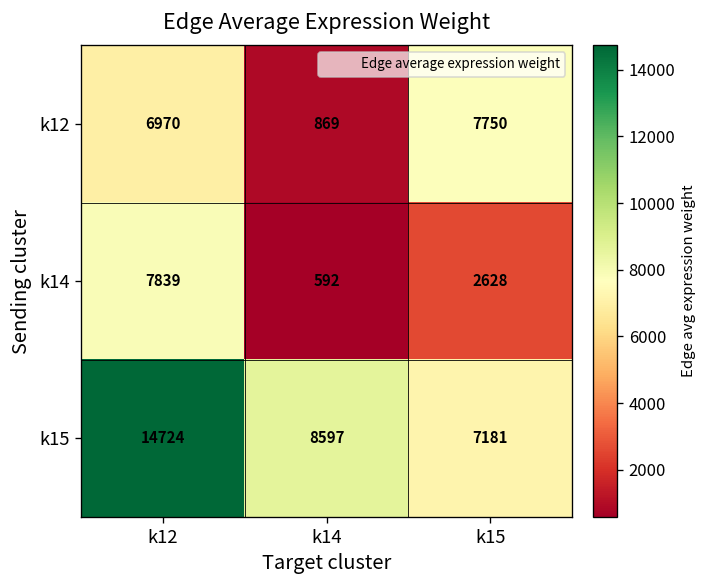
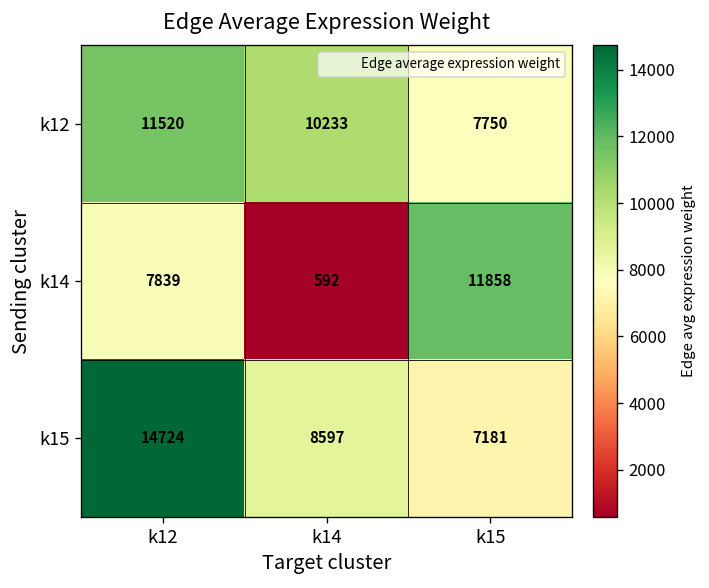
  {
    "k12": {
-     "k12": 6970,
-     "k14": 869,
+     "k12": 11520,
+     "k14": 10233,
      "k15": 7750
    },
    "k14": {
      "k12": 7839,
      "k14": 592,
-     "k15": 2628
+     "k15": 11858
    },
    "k15": {
      "k12": 14724,
      "k14": 8597,
      "k15": 7181
    }
  }
